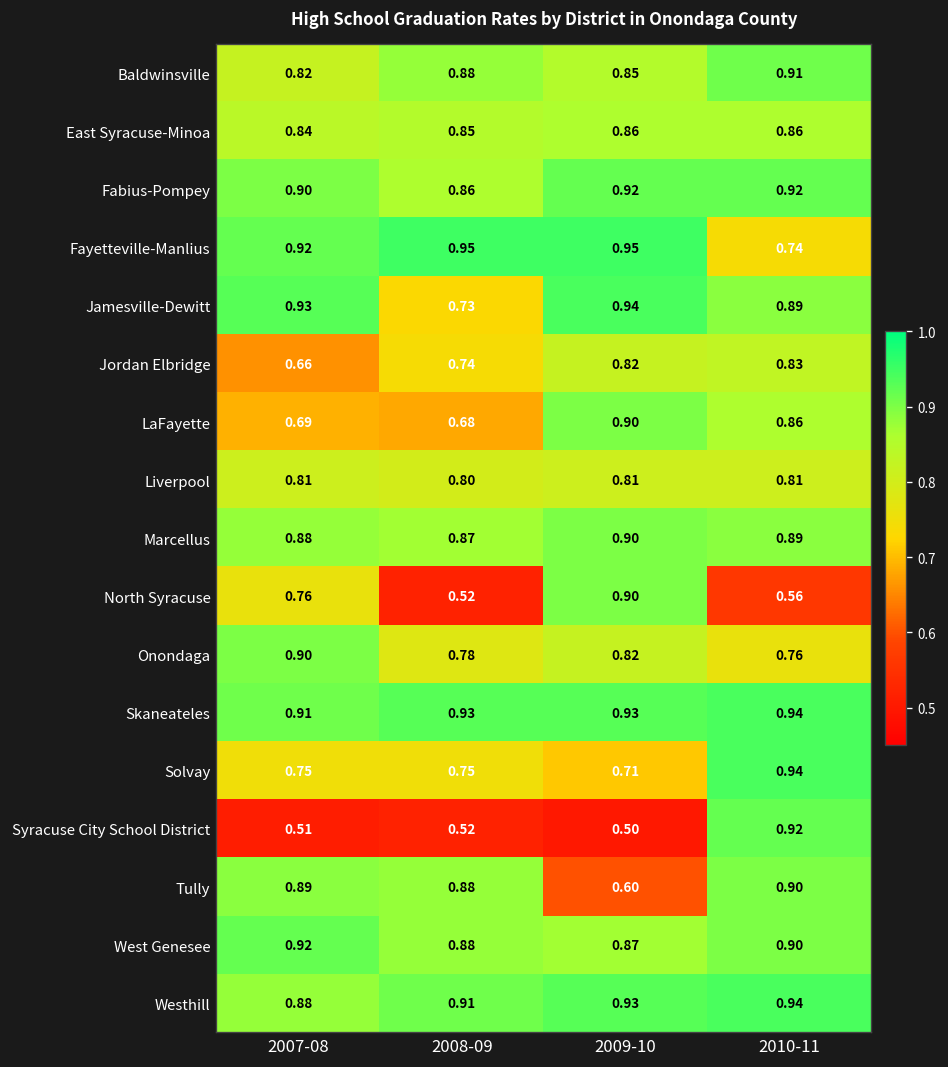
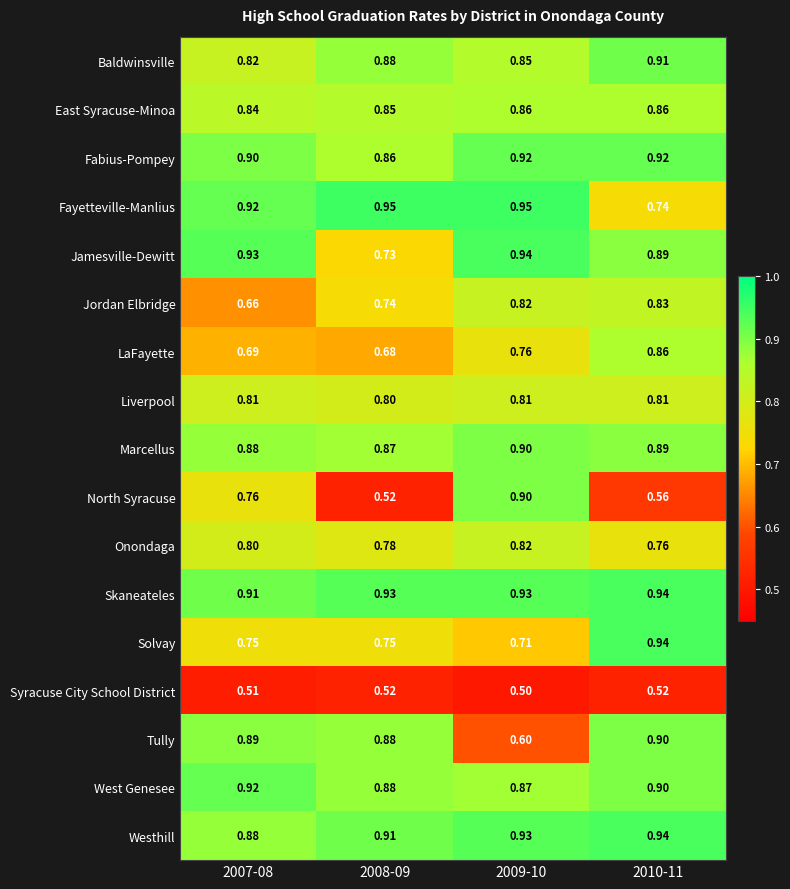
  {
    "Baldwinsville": {
      "2007-08": 0.82,
      "2008-09": 0.88,
      "2009-10": 0.85,
      "2010-11": 0.91
    },
    "East Syracuse-Minoa": {
      "2007-08": 0.84,
      "2008-09": 0.85,
      "2009-10": 0.86,
      "2010-11": 0.86
    },
    "Fabius-Pompey": {
      "2007-08": 0.90,
      "2008-09": 0.86,
      "2009-10": 0.92,
      "2010-11": 0.92
    },
    "Fayetteville-Manlius": {
      "2007-08": 0.92,
      "2008-09": 0.95,
      "2009-10": 0.95,
      "2010-11": 0.74
    },
    "Jamesville-Dewitt": {
      "2007-08": 0.93,
      "2008-09": 0.73,
      "2009-10": 0.94,
      "2010-11": 0.89
    },
    "Jordan Elbridge": {
      "2007-08": 0.66,
      "2008-09": 0.74,
      "2009-10": 0.82,
      "2010-11": 0.83
    },
    "LaFayette": {
      "2007-08": 0.69,
      "2008-09": 0.68,
-     "2009-10": 0.90,
+     "2009-10": 0.76,
      "2010-11": 0.86
    },
    "Liverpool": {
      "2007-08": 0.81,
      "2008-09": 0.80,
      "2009-10": 0.81,
      "2010-11": 0.81
    },
    "Marcellus": {
      "2007-08": 0.88,
      "2008-09": 0.87,
      "2009-10": 0.90,
      "2010-11": 0.89
    },
    "North Syracuse": {
      "2007-08": 0.76,
      "2008-09": 0.52,
      "2009-10": 0.90,
      "2010-11": 0.56
    },
    "Onondaga": {
-     "2007-08": 0.90,
+     "2007-08": 0.80,
      "2008-09": 0.78,
      "2009-10": 0.82,
      "2010-11": 0.76
    },
    "Skaneateles": {
      "2007-08": 0.91,
      "2008-09": 0.93,
      "2009-10": 0.93,
      "2010-11": 0.94
    },
    "Solvay": {
      "2007-08": 0.75,
      "2008-09": 0.75,
      "2009-10": 0.71,
      "2010-11": 0.94
    },
    "Syracuse City School District": {
      "2007-08": 0.51,
      "2008-09": 0.52,
      "2009-10": 0.50,
-     "2010-11": 0.92
+     "2010-11": 0.52
    },
    "Tully": {
      "2007-08": 0.89,
      "2008-09": 0.88,
      "2009-10": 0.60,
      "2010-11": 0.90
    },
    "West Genesee": {
      "2007-08": 0.92,
      "2008-09": 0.88,
      "2009-10": 0.87,
      "2010-11": 0.90
    },
    "Westhill": {
      "2007-08": 0.88,
      "2008-09": 0.91,
      "2009-10": 0.93,
      "2010-11": 0.94
    }
  }
